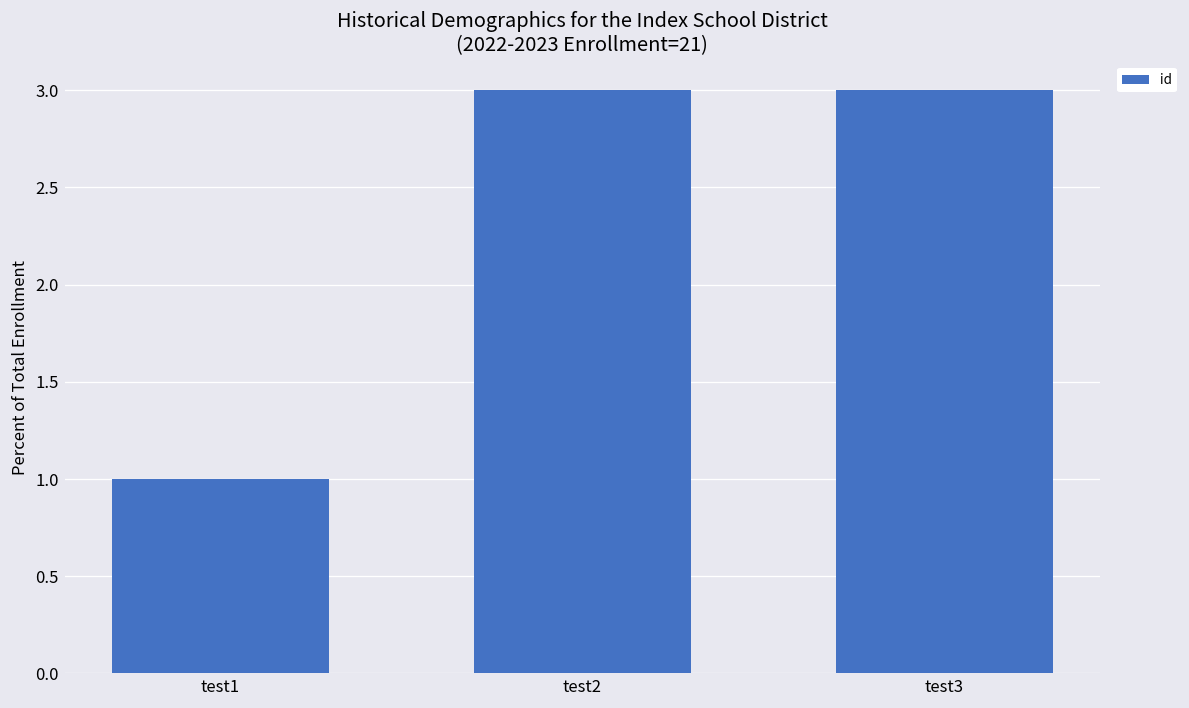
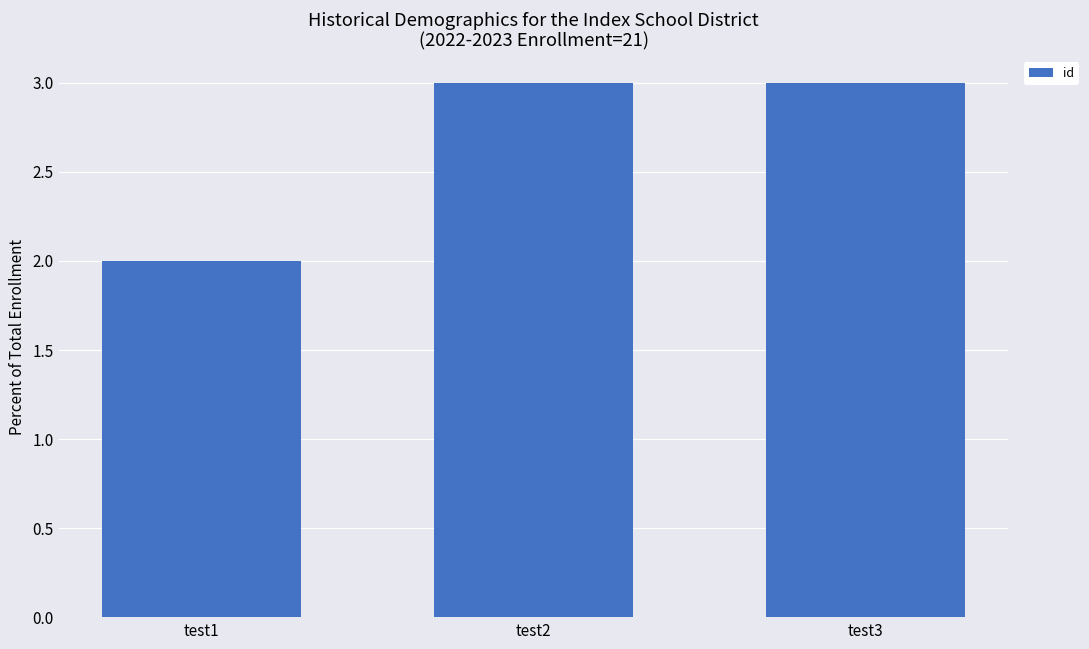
  {
-   "test1": 1,
+   "test1": 2,
    "test2": 3,
    "test3": 3
  }
